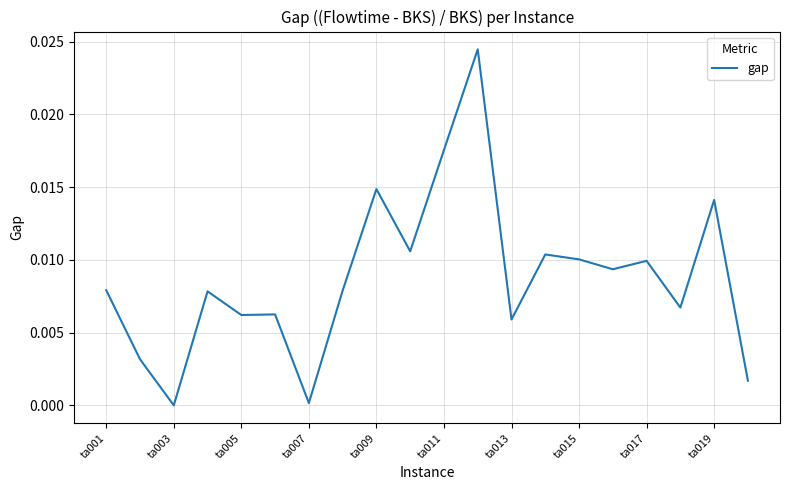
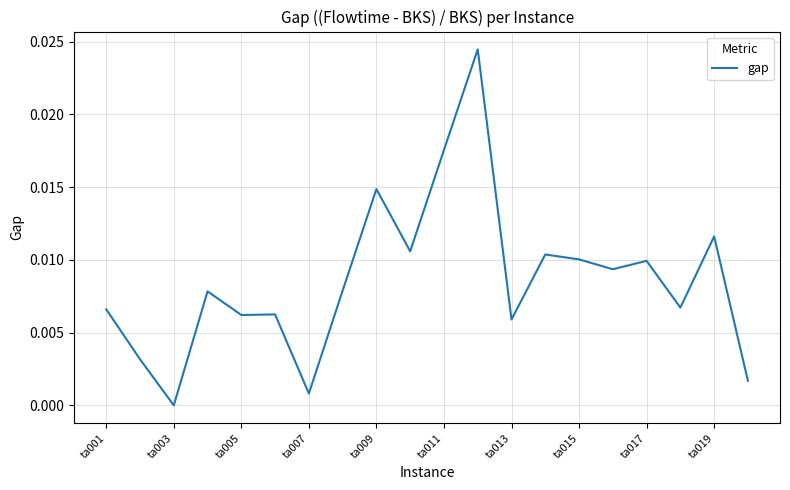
  {
-   "ta001": 0.0079,
+   "ta001": 0.0066,
    "ta003": 0.0000,
    "ta005": 0.0062,
-   "ta007": 0.0002,
+   "ta007": 0.0008,
    "ta009": 0.0149,
    "ta011": 0.0176,
    "ta013": 0.0059,
    "ta015": 0.0100,
    "ta017": 0.0099,
-   "ta019": 0.0141
+   "ta019": 0.0116
  }
